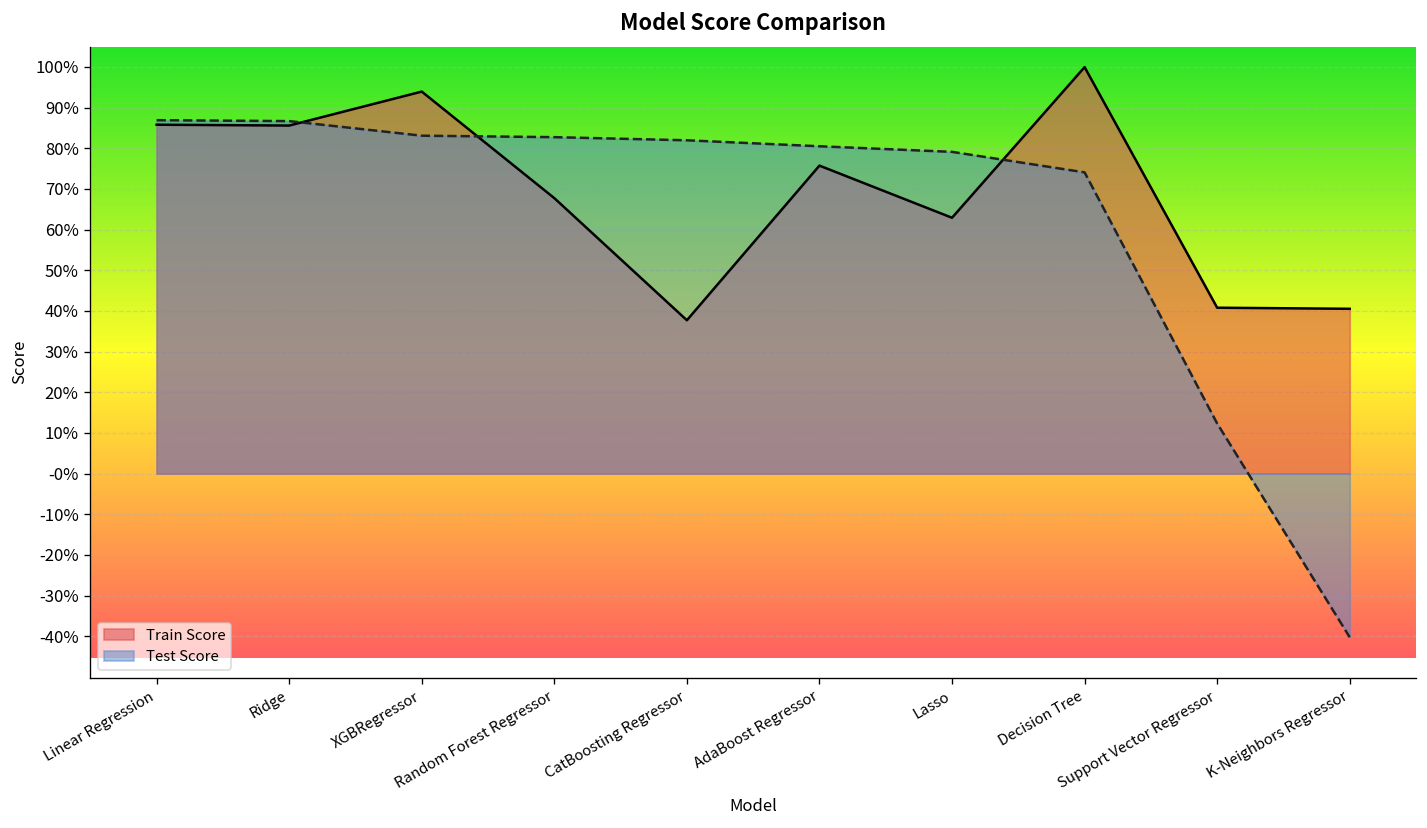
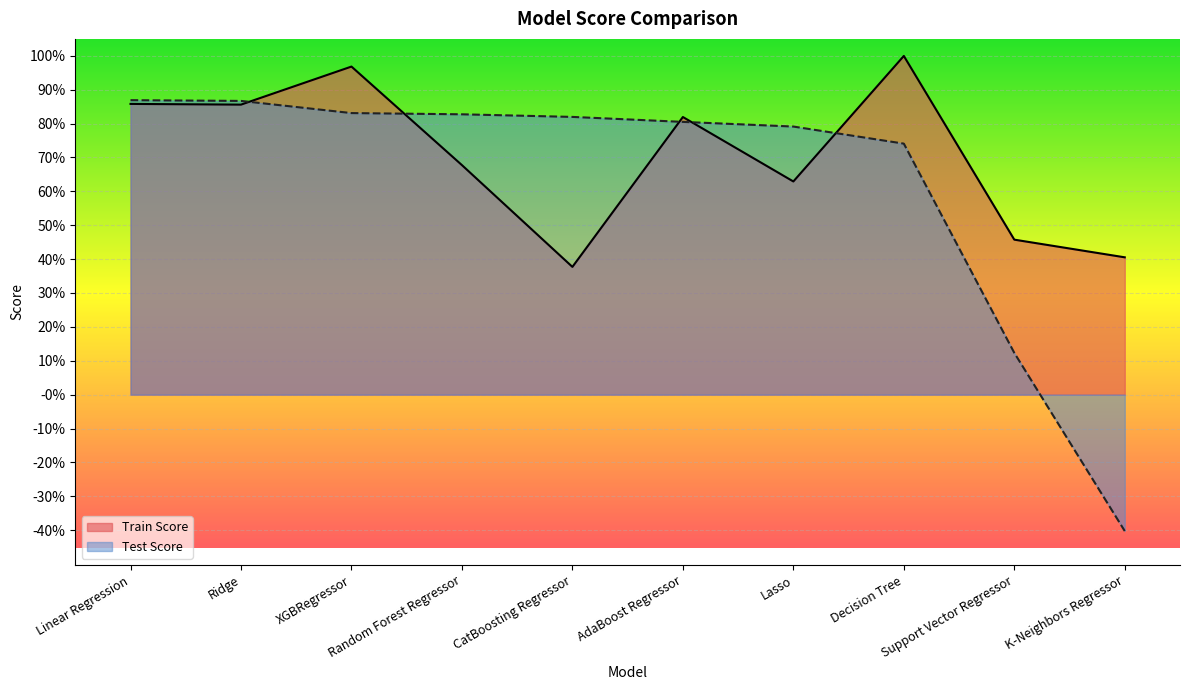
  {
    "Train Score": {
      "Linear Regression": "86%",
      "Ridge": "86%",
-     "XGBRegressor": "94%",
+     "XGBRegressor": "97%",
      "Random Forest Regressor": "68%",
      "CatBoosting Regressor": "38%",
-     "AdaBoost Regressor": "76%",
+     "AdaBoost Regressor": "82%",
      "Lasso": "63%",
      "Decision Tree": "100%",
-     "Support Vector Regressor": "41%",
+     "Support Vector Regressor": "46%",
      "K-Neighbors Regressor": "41%"
    }
  }
